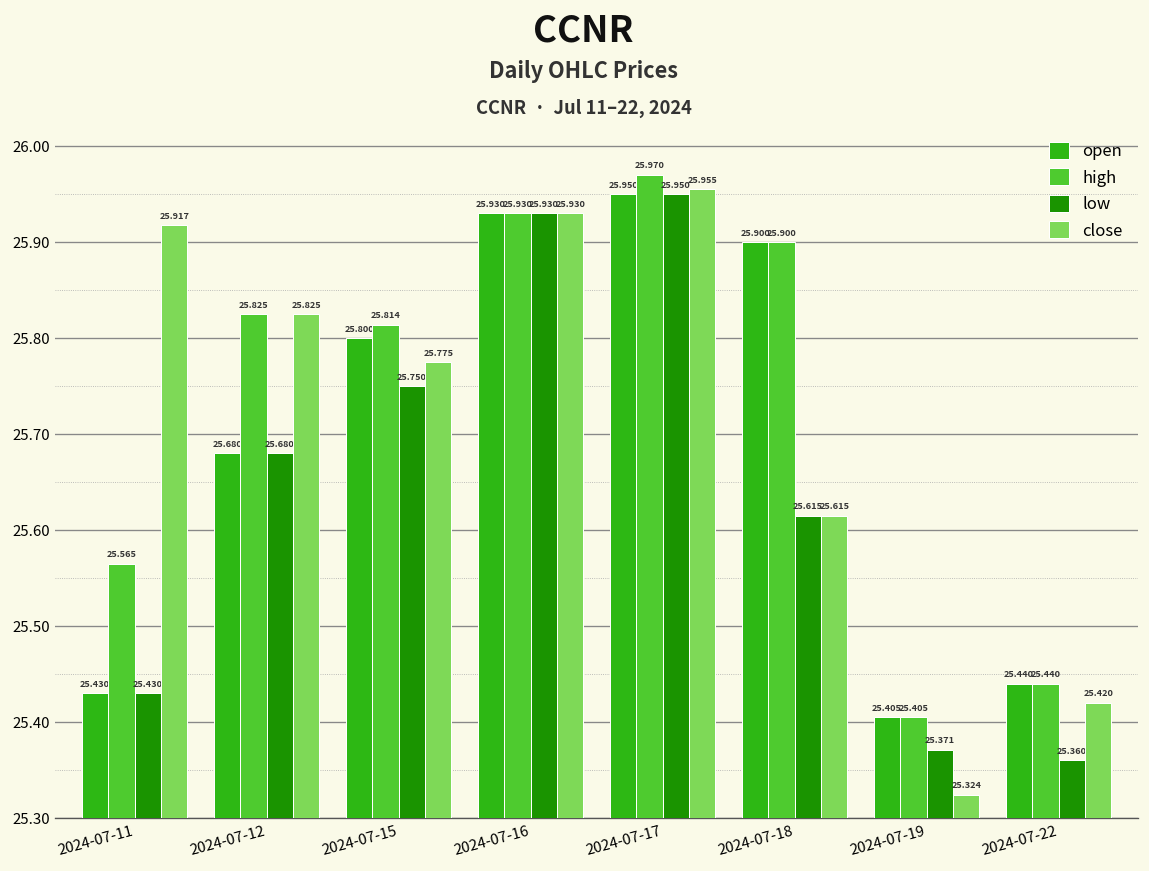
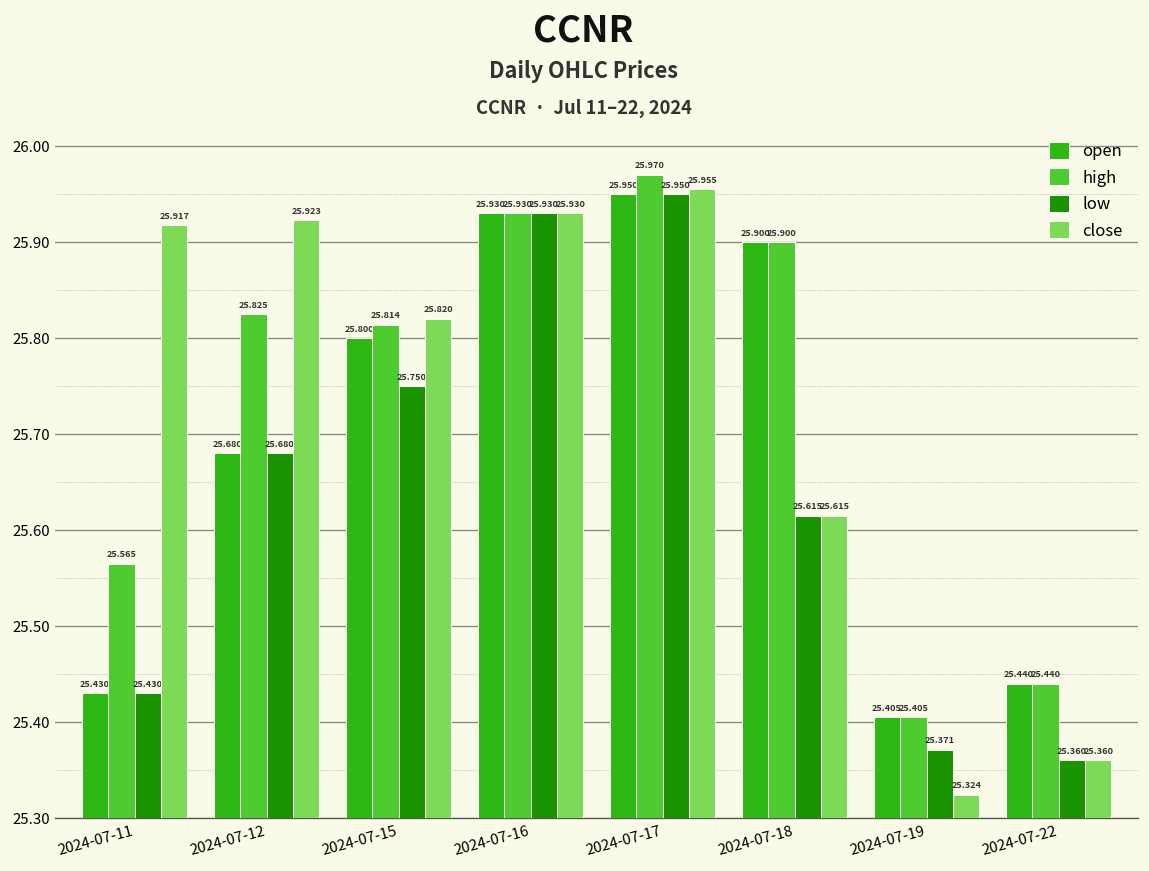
  {
    "close": {
      "2024-07-11": 25.917,
-     "2024-07-12": 25.825,
-     "2024-07-15": 25.775,
+     "2024-07-12": 25.923,
+     "2024-07-15": 25.820,
      "2024-07-16": 25.930,
      "2024-07-17": 25.955,
      "2024-07-18": 25.615,
      "2024-07-19": 25.324,
-     "2024-07-22": 25.420
+     "2024-07-22": 25.360
    }
  }
